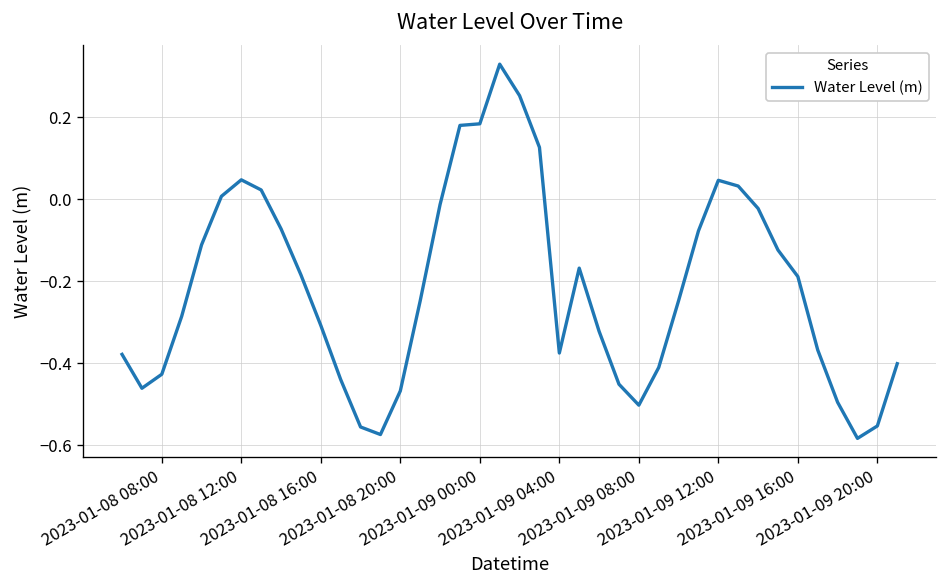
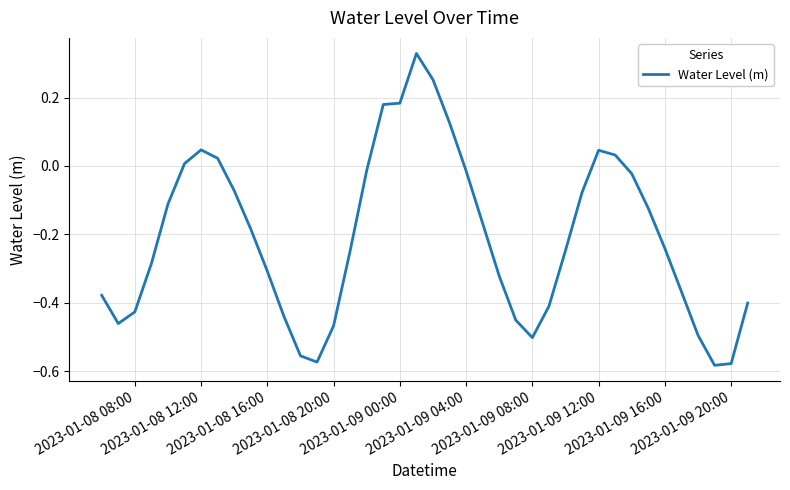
  {
    "2023-01-08 08:00": -0.43,
    "2023-01-08 12:00": 0.05,
    "2023-01-08 16:00": -0.31,
    "2023-01-08 20:00": -0.47,
    "2023-01-09 00:00": 0.18,
-   "2023-01-09 04:00": -0.37,
+   "2023-01-09 04:00": -0.01,
    "2023-01-09 08:00": -0.50,
    "2023-01-09 12:00": 0.05,
-   "2023-01-09 16:00": -0.19,
-   "2023-01-09 20:00": -0.55
+   "2023-01-09 16:00": -0.24,
+   "2023-01-09 20:00": -0.58
  }
